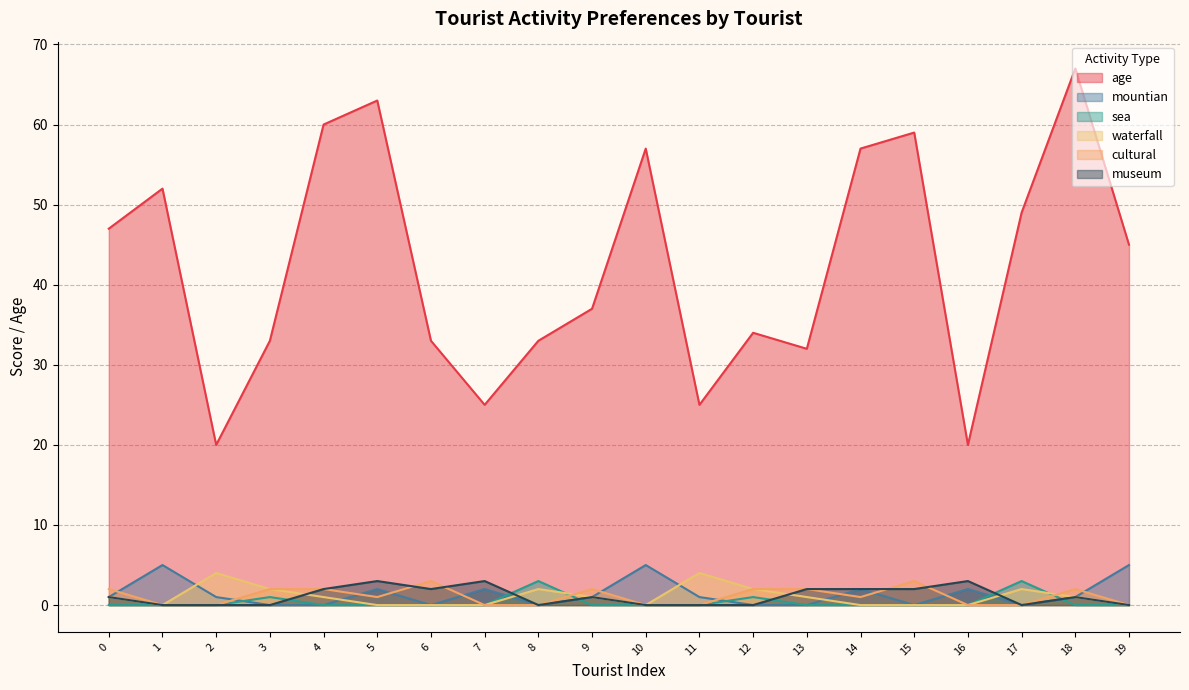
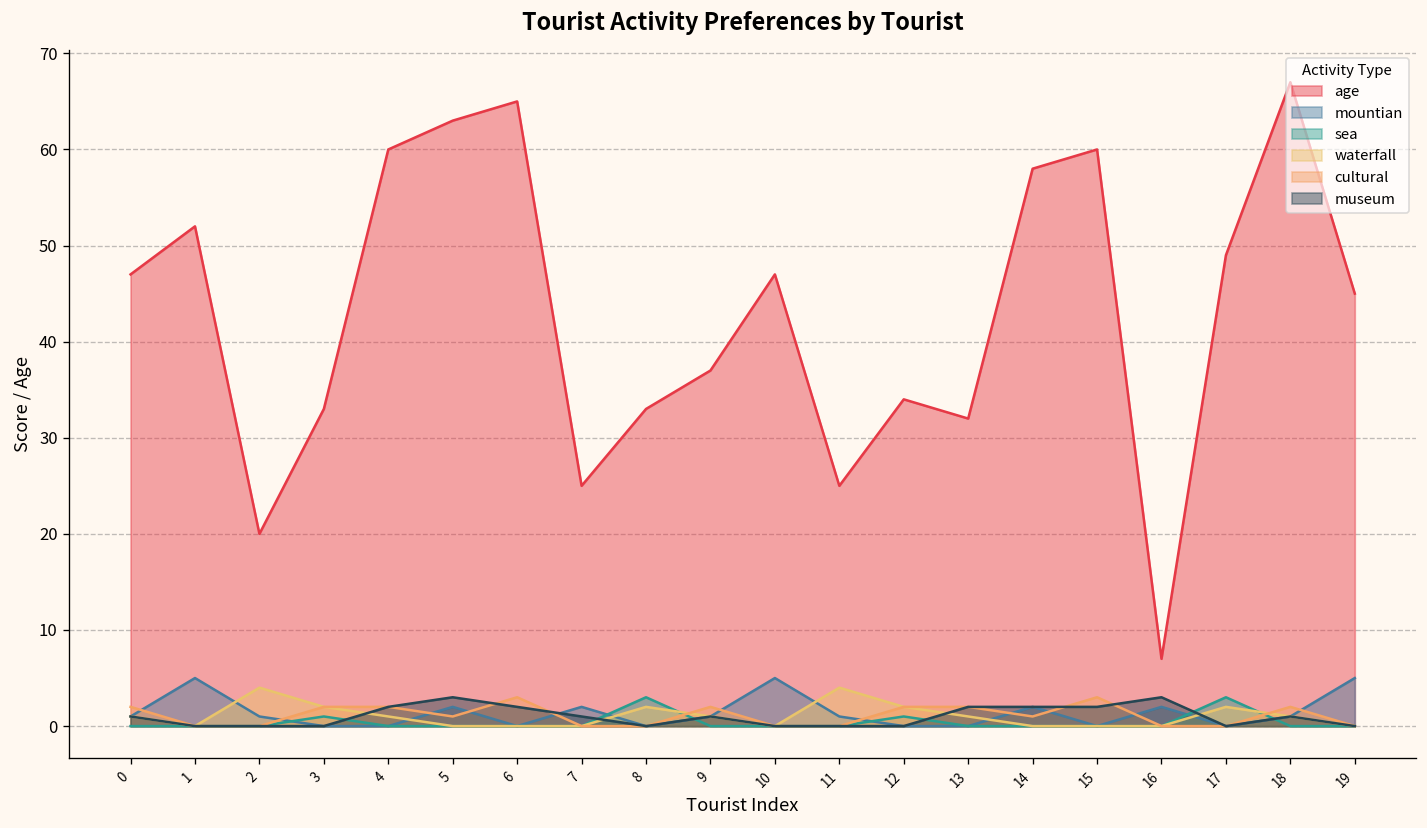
  {
    "age": {
      "0": 47,
      "1": 52,
      "2": 20,
      "3": 33,
      "4": 60,
      "5": 63,
-     "6": 33,
+     "6": 65,
      "7": 25,
      "8": 33,
      "9": 37,
-     "10": 57,
+     "10": 47,
      "11": 25,
      "12": 34,
      "13": 32,
-     "14": 57,
-     "15": 59,
-     "16": 20,
+     "14": 58,
+     "15": 60,
+     "16": 7,
      "17": 49,
      "19": 45
    },
    "museum": {
      "5": 3,
      "6": 2,
-     "7": 3,
+     "7": 1,
      "15": 2,
      "16": 3
    }
  }
